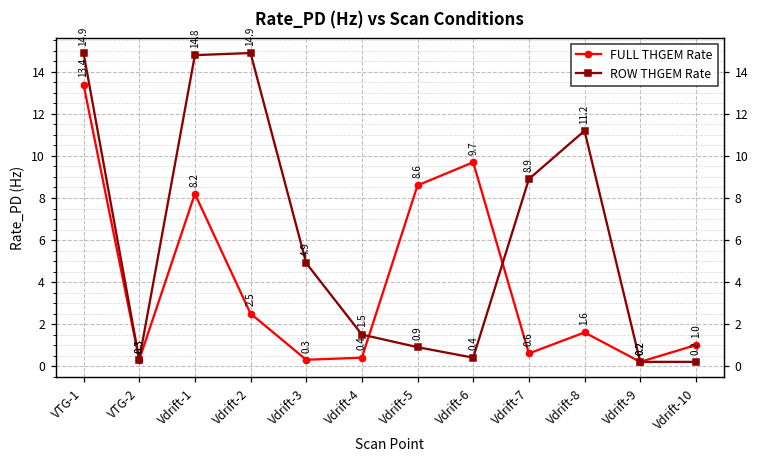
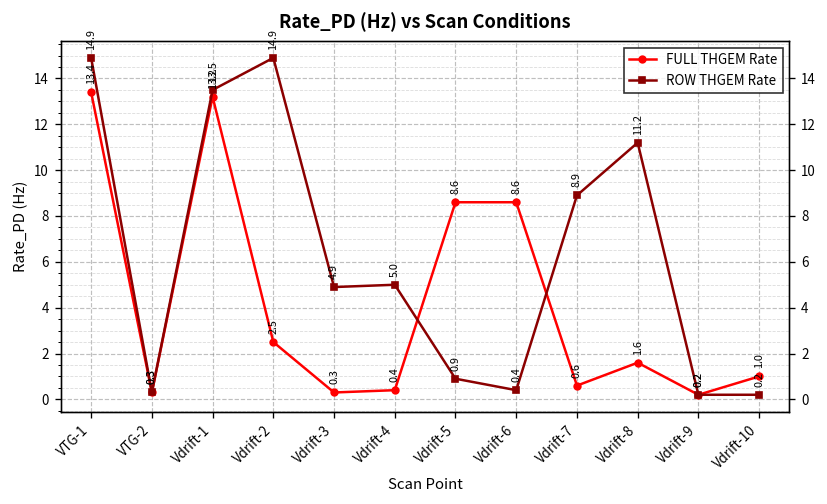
  {
    "FULL THGEM Rate": {
      "VTG-1": 13.4,
-     "Vdrift-1": 8.2,
+     "Vdrift-1": 13.2,
      "Vdrift-2": 2.5,
      "Vdrift-3": 0.3,
      "Vdrift-4": 0.4,
      "Vdrift-5": 8.6,
-     "Vdrift-6": 9.7,
+     "Vdrift-6": 8.6,
      "Vdrift-7": 0.6,
      "Vdrift-8": 1.6,
      "Vdrift-10": 1.0
    },
    "ROW THGEM Rate": {
      "VTG-1": 14.9,
-     "Vdrift-1": 14.8,
+     "Vdrift-1": 13.5,
      "Vdrift-2": 14.9,
      "Vdrift-3": 4.9,
-     "Vdrift-4": 1.5,
+     "Vdrift-4": 5.0,
      "Vdrift-5": 0.9,
      "Vdrift-6": 0.4,
      "Vdrift-7": 8.9,
      "Vdrift-8": 11.2
    }
  }
